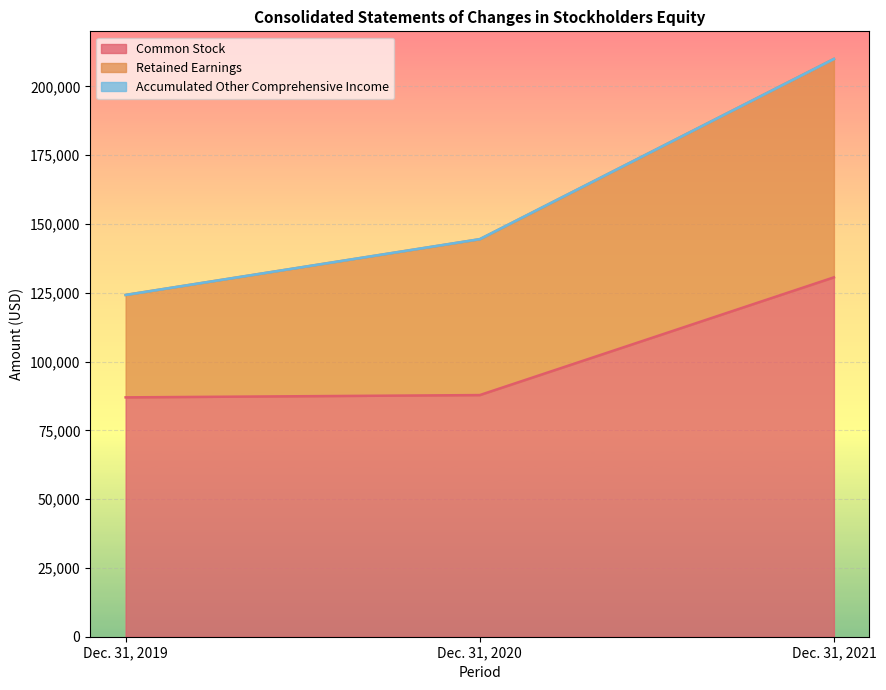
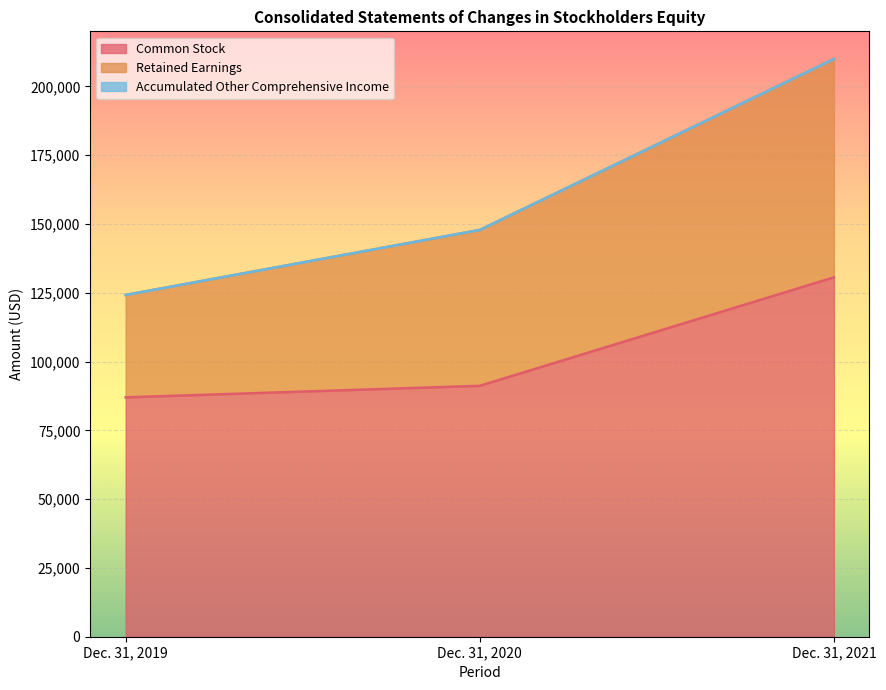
  {
    "Common Stock": {
      "Dec. 31, 2019": "87,000",
-     "Dec. 31, 2020": "88,000",
+     "Dec. 31, 2020": "91,000",
      "Dec. 31, 2021": "131,000"
    },
    "Accumulated Other Comprehensive Income": {
      "Dec. 31, 2020": "57,000",
      "Dec. 31, 2021": "79,000"
    }
  }
